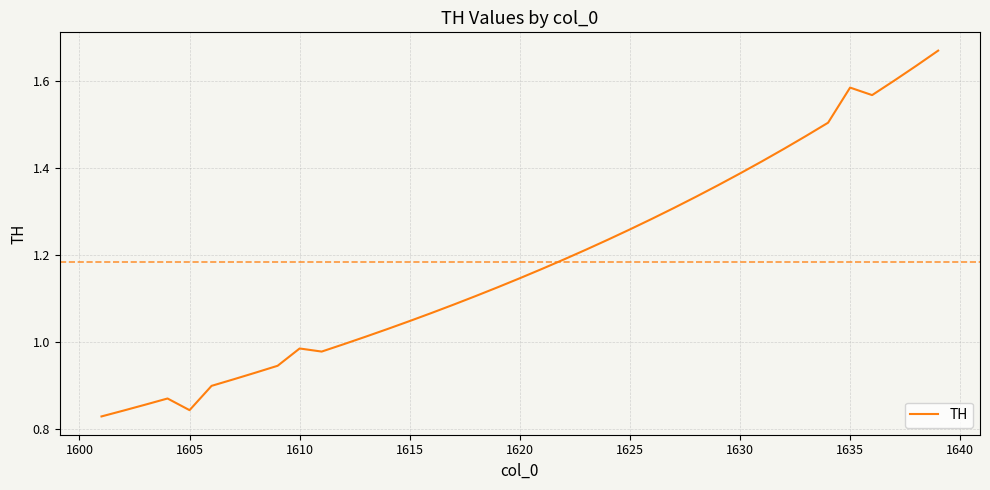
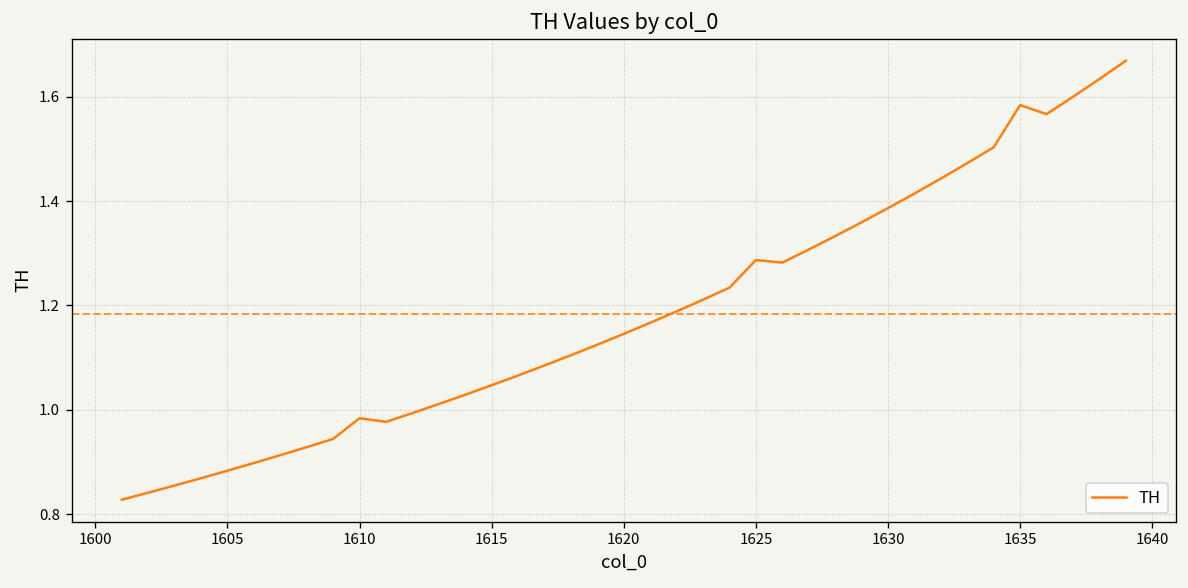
  {
-   "1605": 0.84,
+   "1605": 0.88,
    "1610": 0.98,
    "1615": 1.05,
    "1620": 1.15,
-   "1625": 1.26,
+   "1625": 1.29,
    "1630": 1.39,
    "1635": 1.58
  }
